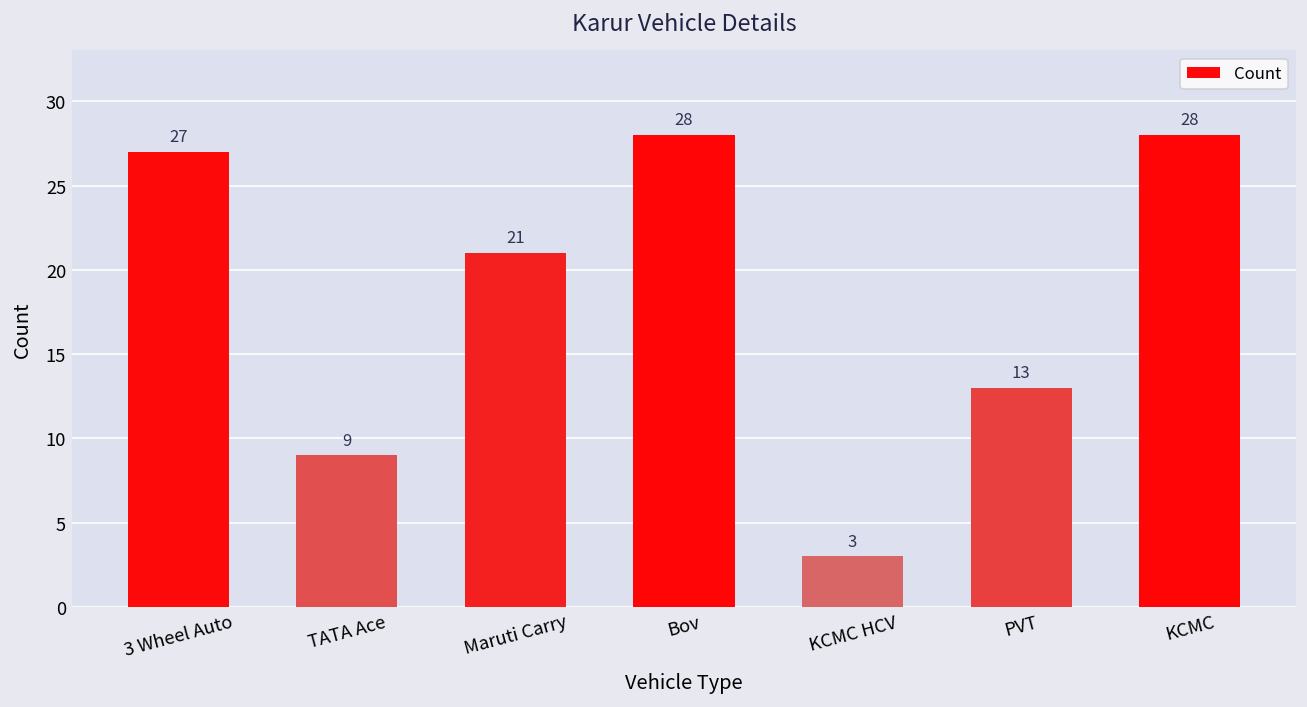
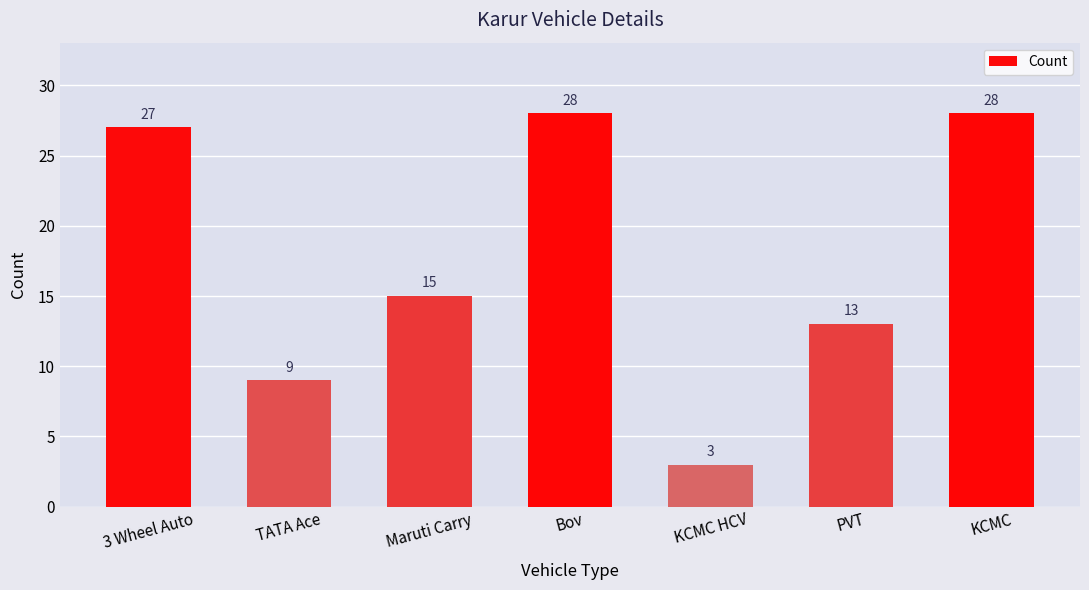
  {
    "3 Wheel Auto": 27,
    "TATA Ace": 9,
-   "Maruti Carry": 21,
+   "Maruti Carry": 15,
    "Bov": 28,
    "KCMC HCV": 3,
    "PVT": 13,
    "KCMC": 28
  }
